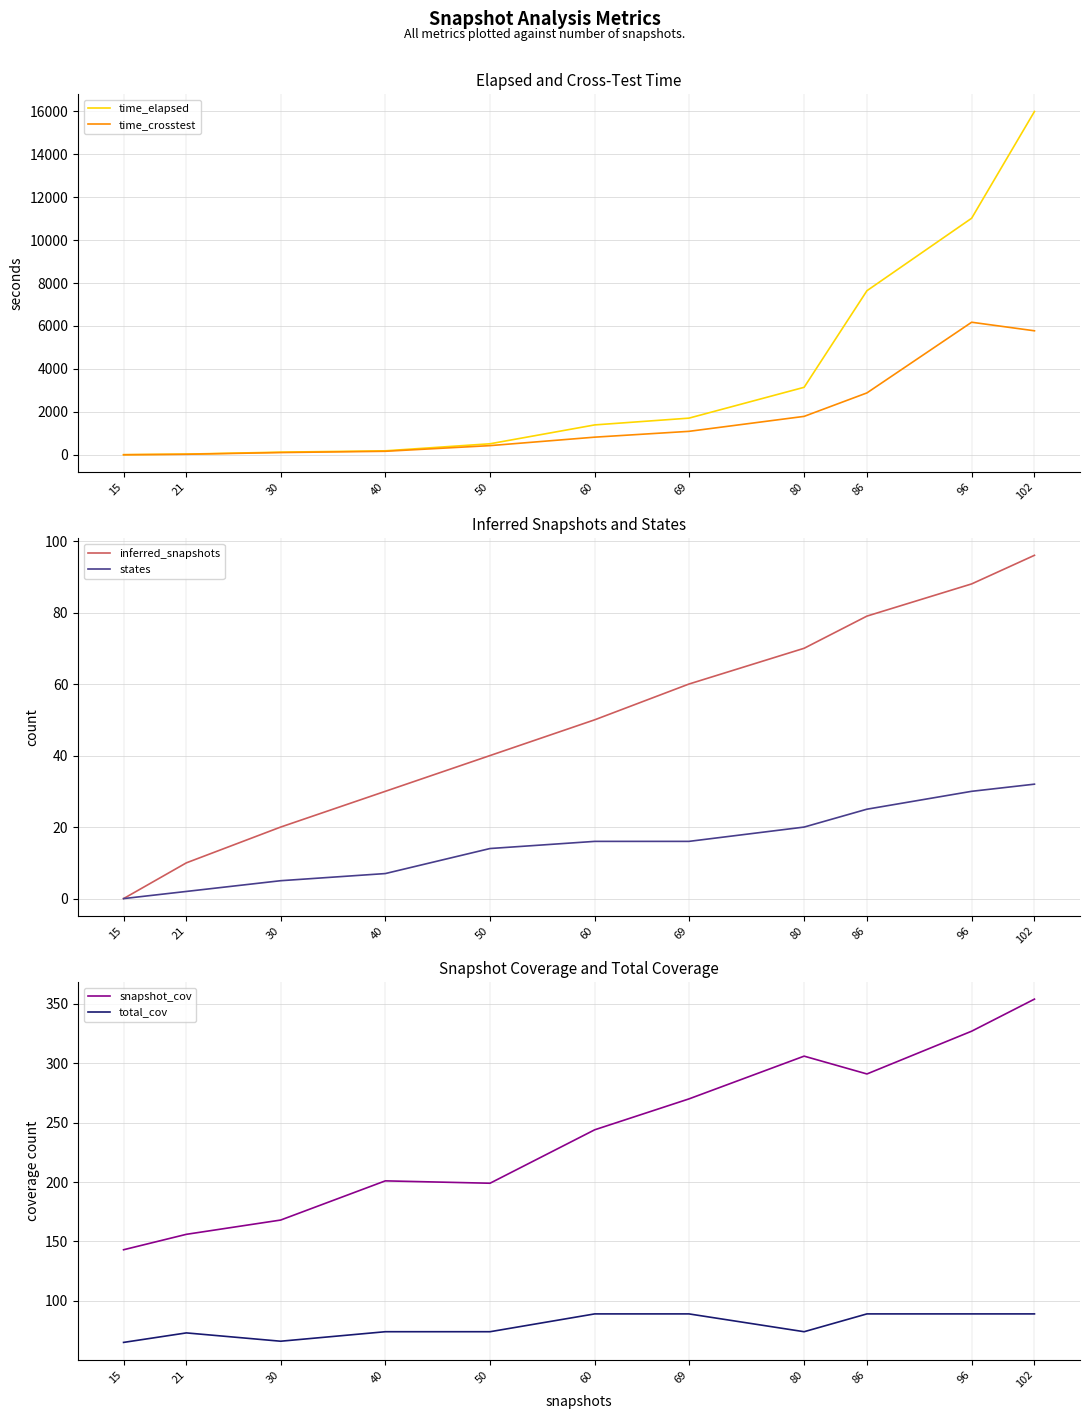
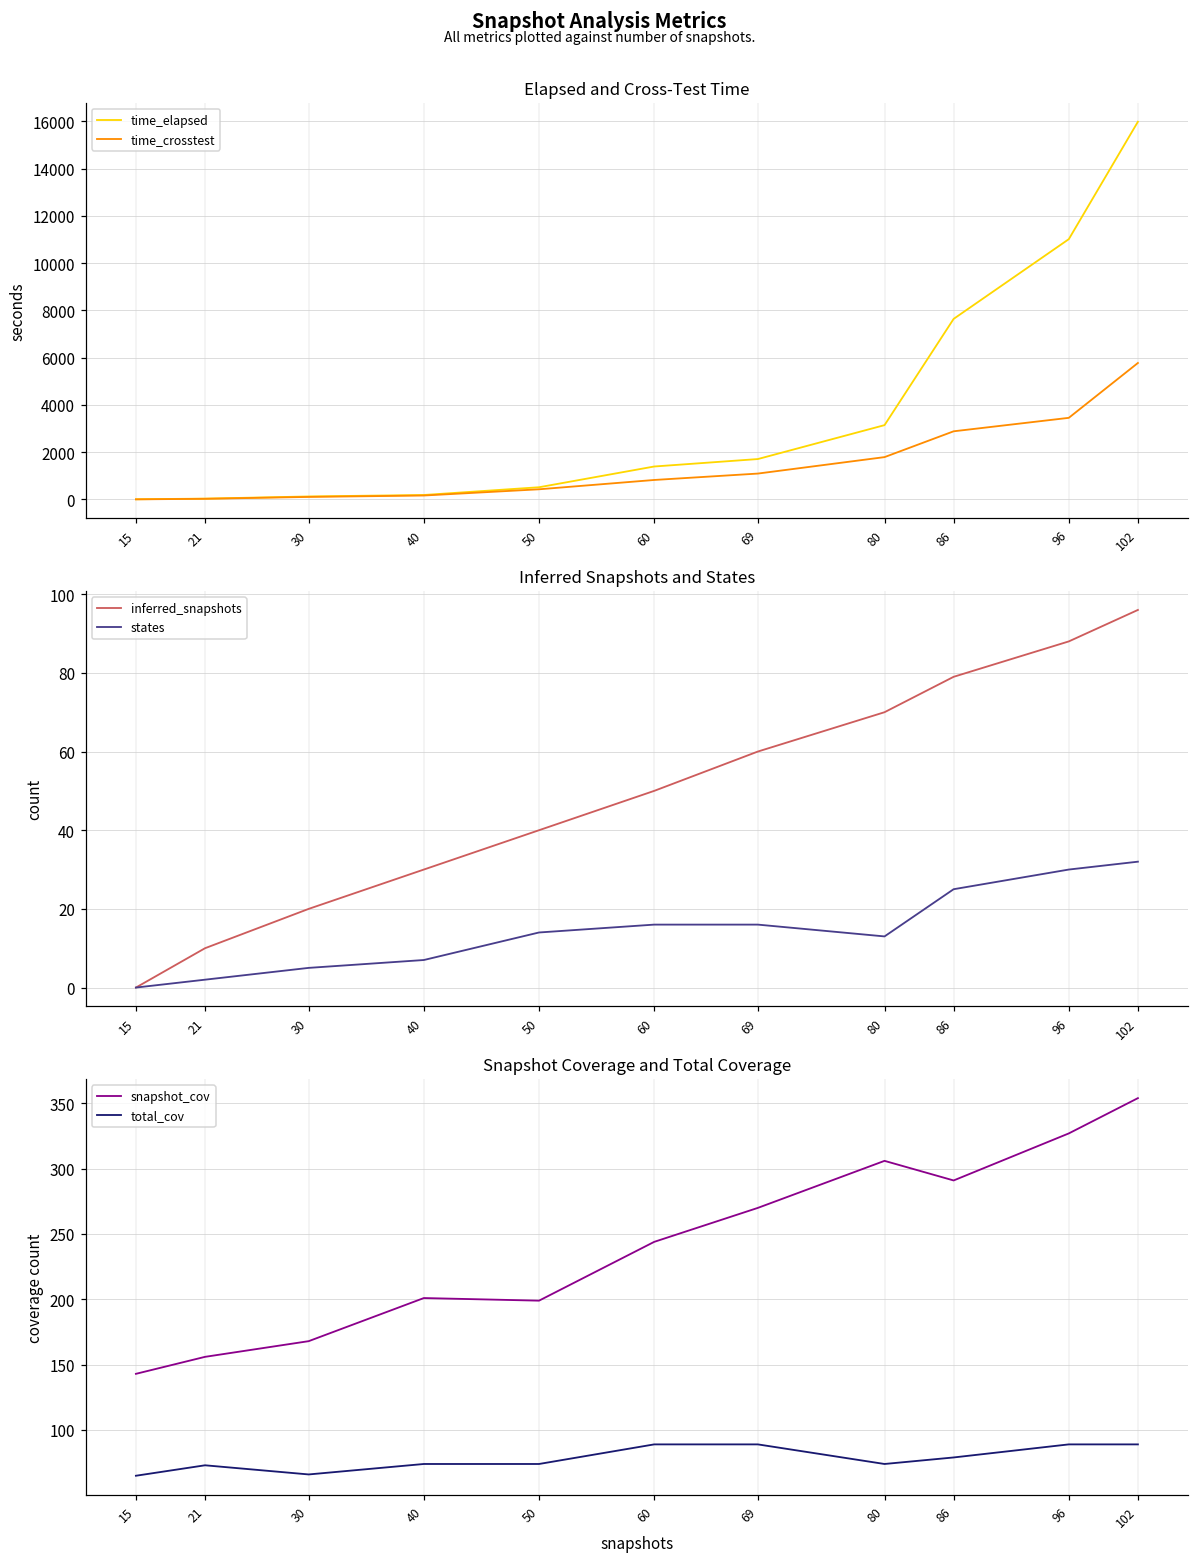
  {
    "Elapsed and Cross-Test Time": {
      "time_elapsed": {
        "60": 1400,
        "69": 1700,
        "80": 3100,
        "86": 7600,
        "96": 11000,
        "102": 16000
      },
      "time_crosstest": {
        "60": 800,
        "69": 1100,
        "80": 1800,
        "86": 2900,
-       "96": 6200,
+       "96": 3500,
        "102": 5800
      }
    },
    "Inferred Snapshots and States": {
      "inferred_snapshots": {
        "21": 10,
        "30": 20,
        "40": 30,
        "50": 40,
        "60": 50,
        "69": 60,
        "80": 70,
        "86": 79,
        "96": 88,
        "102": 96
      },
      "states": {
        "21": 2,
        "30": 5,
        "40": 7,
        "50": 14,
        "60": 16,
        "69": 16,
-       "80": 20,
+       "80": 13,
        "86": 25,
        "96": 30,
        "102": 32
      }
    },
    "Snapshot Coverage and Total Coverage": {
      "snapshot_cov": {
        "15": 143,
        "21": 156,
        "30": 168,
        "40": 201,
        "50": 199,
        "60": 244,
        "69": 270,
        "80": 306,
        "86": 291,
        "96": 327,
        "102": 354
      },
      "total_cov": {
        "15": 65,
        "21": 73,
        "30": 66,
        "40": 74,
        "50": 74,
        "60": 89,
        "69": 89,
        "80": 74,
-       "86": 89,
+       "86": 79,
        "96": 89,
        "102": 89
      }
    }
  }
